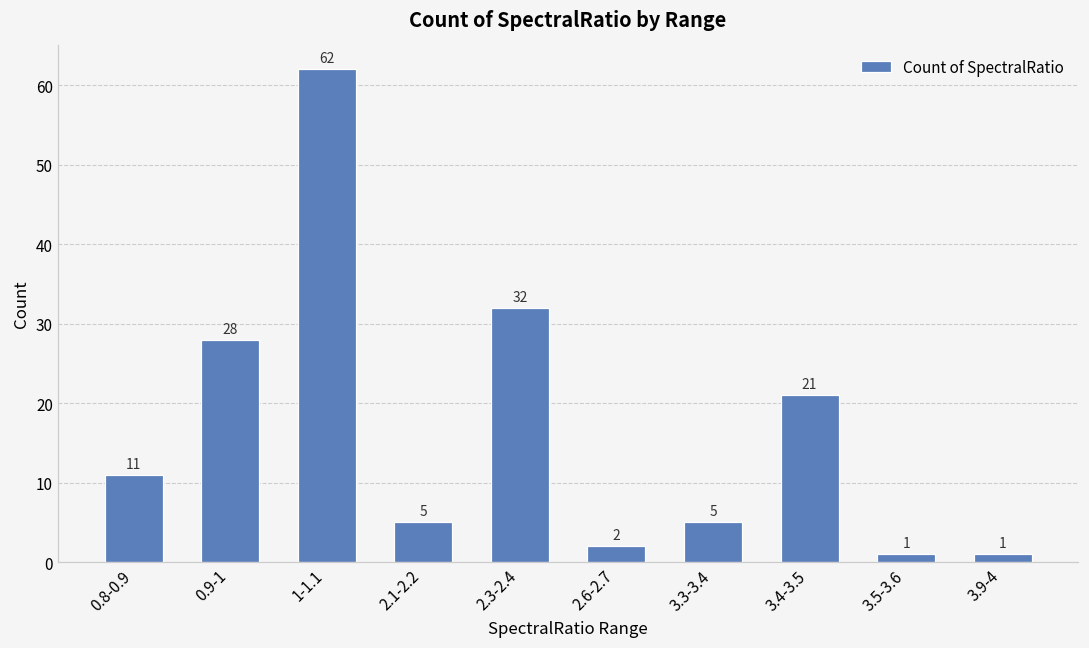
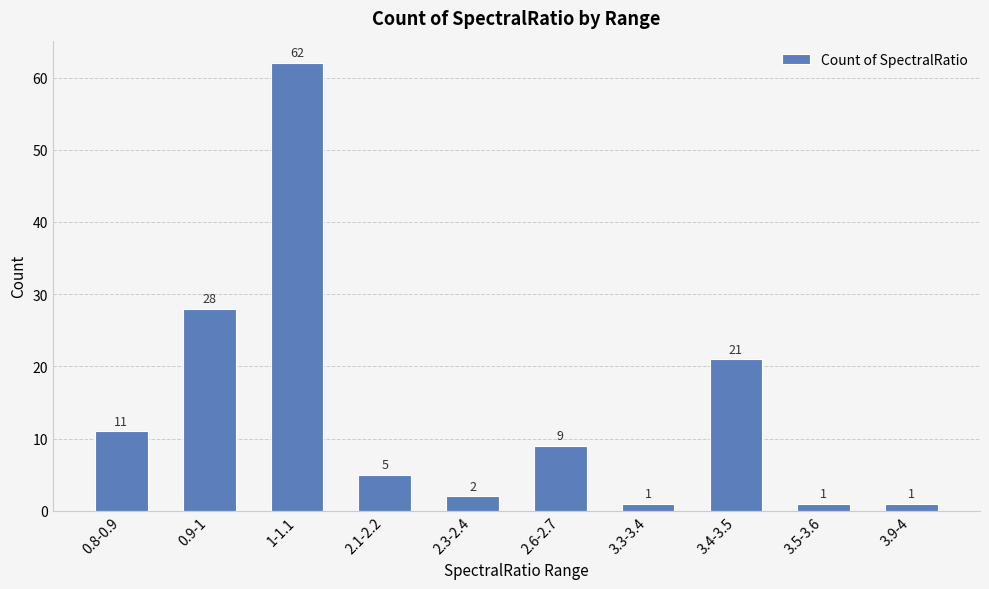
  {
    "0.8-0.9": 11,
    "0.9-1": 28,
    "1-1.1": 62,
    "2.1-2.2": 5,
-   "2.3-2.4": 32,
-   "2.6-2.7": 2,
-   "3.3-3.4": 5,
+   "2.3-2.4": 2,
+   "2.6-2.7": 9,
+   "3.3-3.4": 1,
    "3.4-3.5": 21,
    "3.5-3.6": 1,
    "3.9-4": 1
  }
